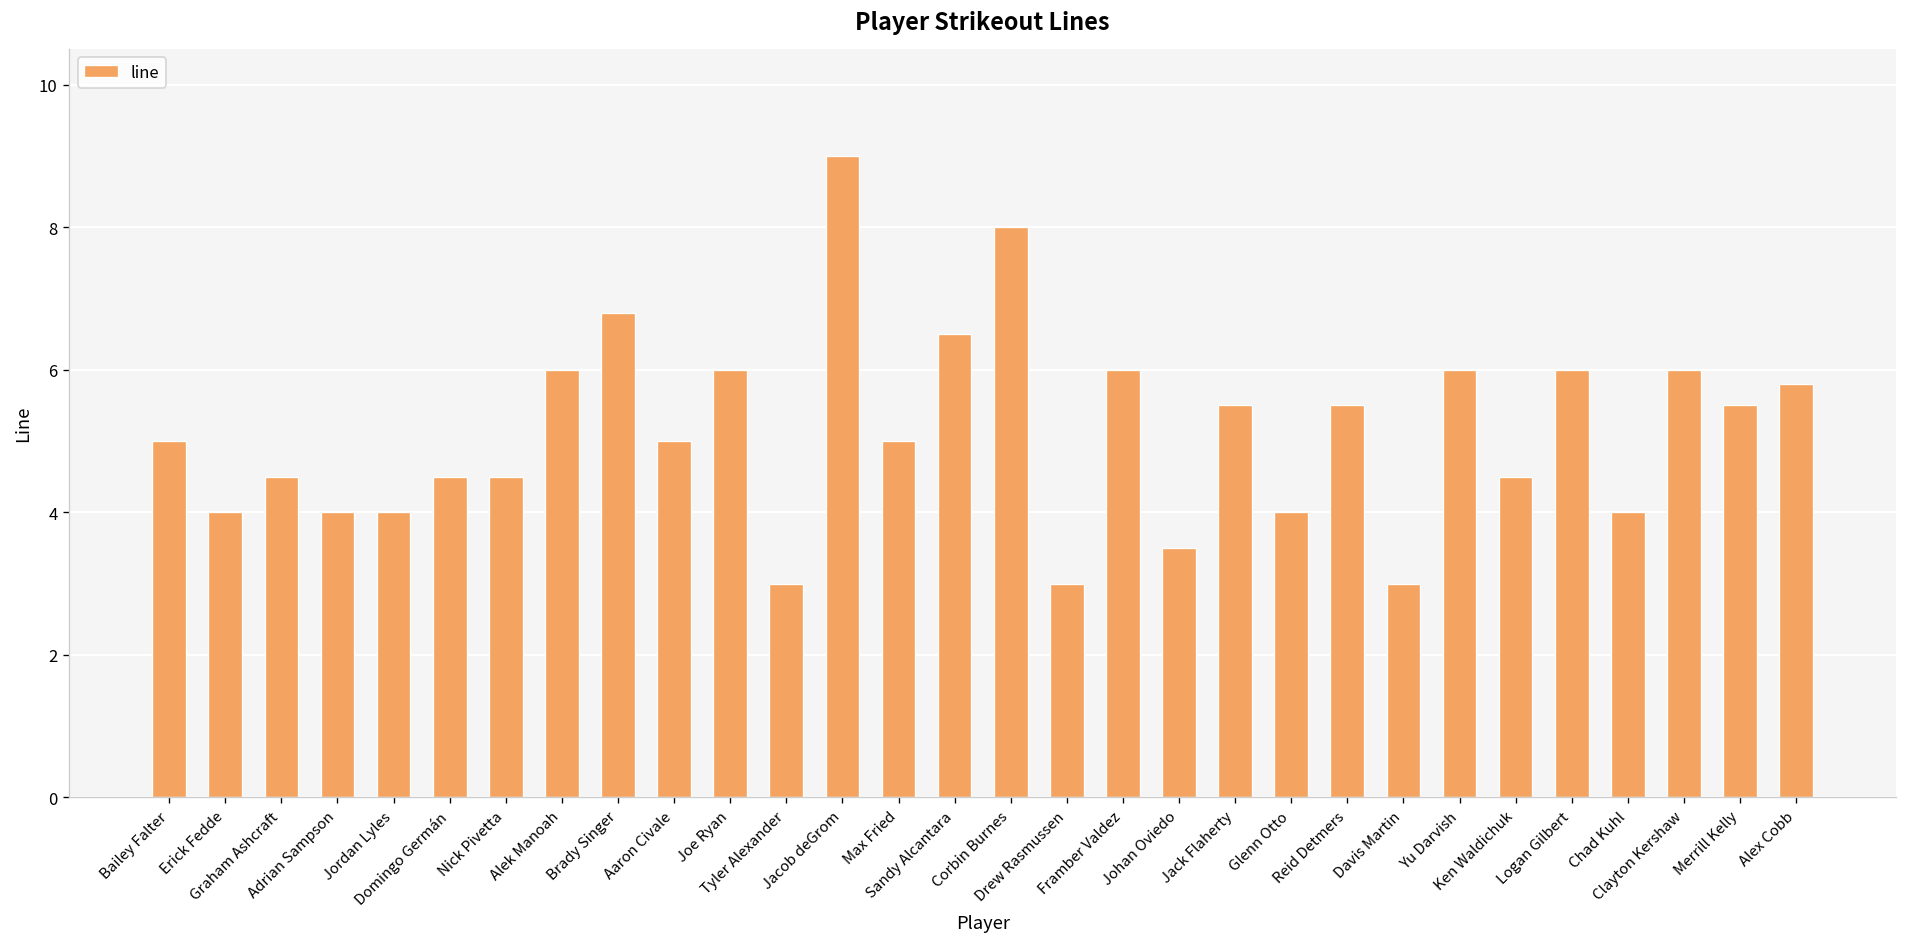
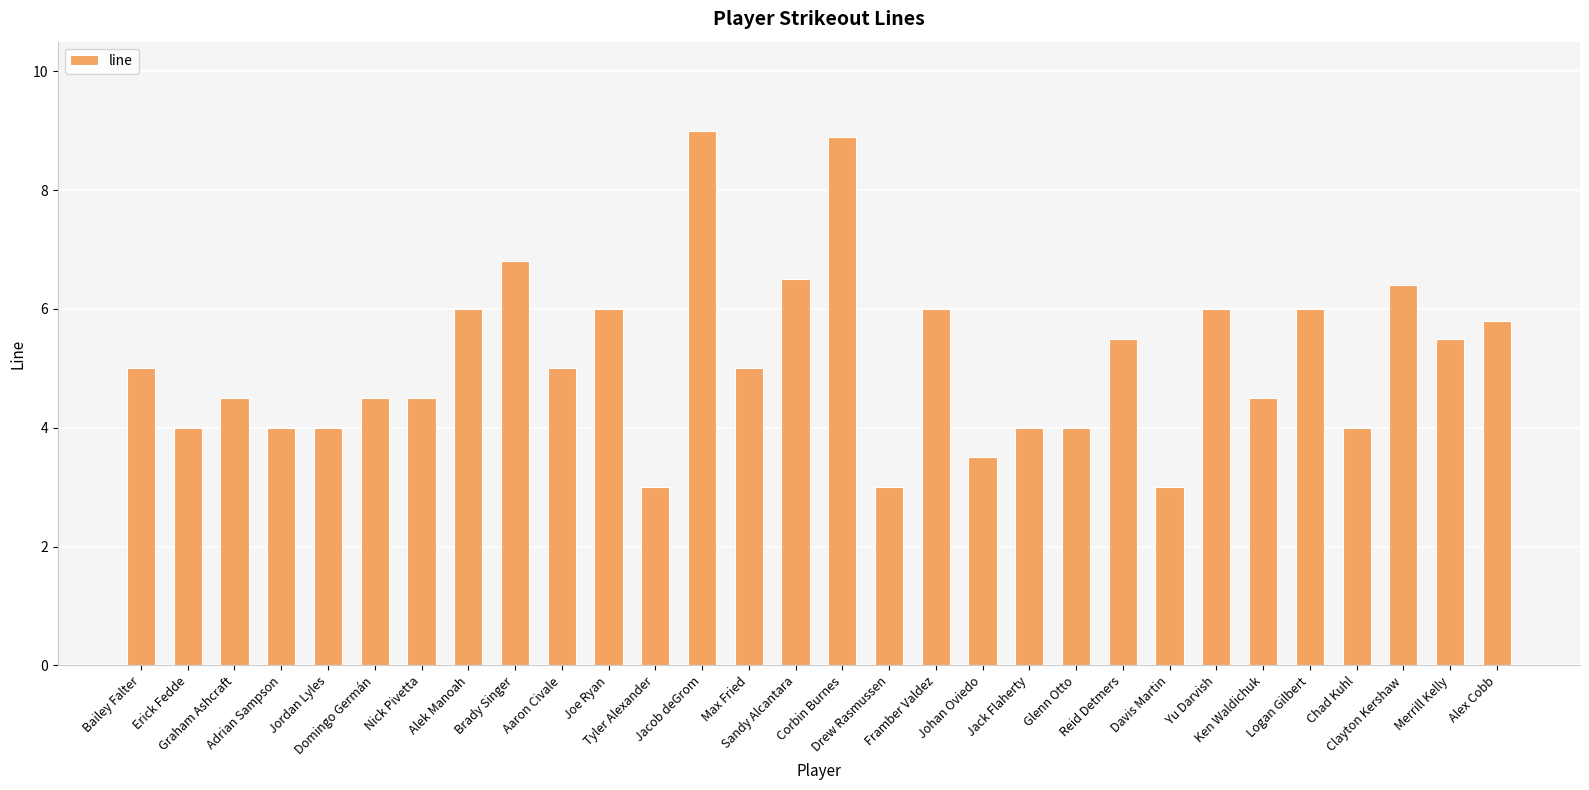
  {
    "Bailey Falter": 5.0,
    "Erick Fedde": 4.0,
    "Graham Ashcraft": 4.5,
    "Adrian Sampson": 4.0,
    "Jordan Lyles": 4.0,
    "Domingo Germán": 4.5,
    "Nick Pivetta": 4.5,
    "Alek Manoah": 6.0,
    "Brady Singer": 6.8,
    "Aaron Civale": 5.0,
    "Joe Ryan": 6.0,
    "Tyler Alexander": 3.0,
    "Jacob deGrom": 9.0,
    "Max Fried": 5.0,
    "Sandy Alcantara": 6.5,
-   "Corbin Burnes": 8.0,
+   "Corbin Burnes": 8.9,
    "Drew Rasmussen": 3.0,
    "Framber Valdez": 6.0,
    "Johan Oviedo": 3.5,
-   "Jack Flaherty": 5.5,
+   "Jack Flaherty": 4.0,
    "Glenn Otto": 4.0,
    "Reid Detmers": 5.5,
    "Davis Martin": 3.0,
    "Yu Darvish": 6.0,
    "Ken Waldichuk": 4.5,
    "Logan Gilbert": 6.0,
    "Chad Kuhl": 4.0,
-   "Clayton Kershaw": 6.0,
+   "Clayton Kershaw": 6.4,
    "Merrill Kelly": 5.5,
    "Alex Cobb": 5.8
  }
